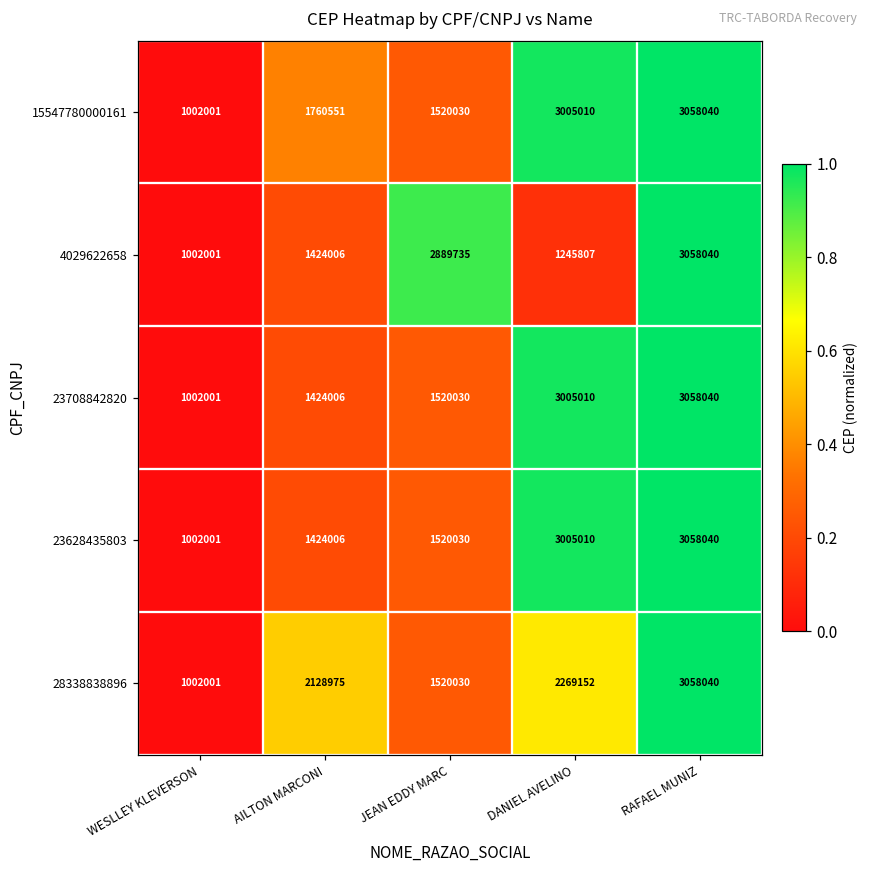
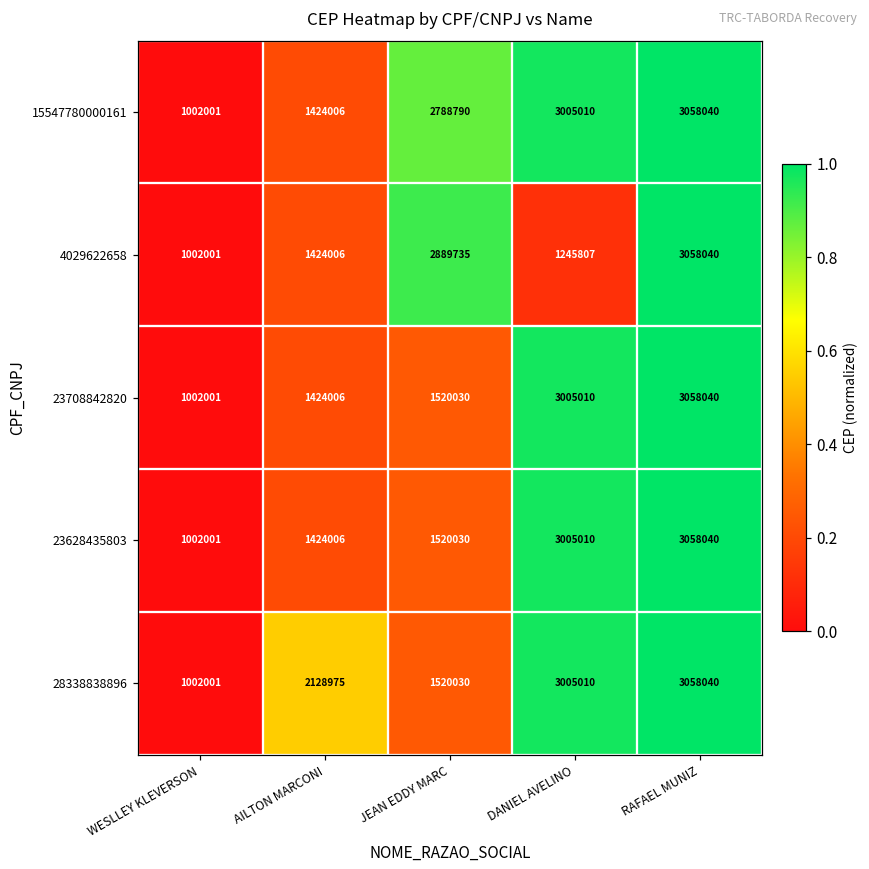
  {
    "15547780000161": {
      "WESLLEY KLEVERSON": 1002001,
-     "AILTON MARCONI": 1760551,
-     "JEAN EDDY MARC": 1520030,
+     "AILTON MARCONI": 1424006,
+     "JEAN EDDY MARC": 2788790,
      "DANIEL AVELINO": 3005010,
      "RAFAEL MUNIZ": 3058040
    },
    "4029622658": {
      "WESLLEY KLEVERSON": 1002001,
      "AILTON MARCONI": 1424006,
      "JEAN EDDY MARC": 2889735,
      "DANIEL AVELINO": 1245807,
      "RAFAEL MUNIZ": 3058040
    },
    "23708842820": {
      "WESLLEY KLEVERSON": 1002001,
      "AILTON MARCONI": 1424006,
      "JEAN EDDY MARC": 1520030,
      "DANIEL AVELINO": 3005010,
      "RAFAEL MUNIZ": 3058040
    },
    "23628435803": {
      "WESLLEY KLEVERSON": 1002001,
      "AILTON MARCONI": 1424006,
      "JEAN EDDY MARC": 1520030,
      "DANIEL AVELINO": 3005010,
      "RAFAEL MUNIZ": 3058040
    },
    "28338838896": {
      "WESLLEY KLEVERSON": 1002001,
      "AILTON MARCONI": 2128975,
      "JEAN EDDY MARC": 1520030,
-     "DANIEL AVELINO": 2269152,
+     "DANIEL AVELINO": 3005010,
      "RAFAEL MUNIZ": 3058040
    }
  }
